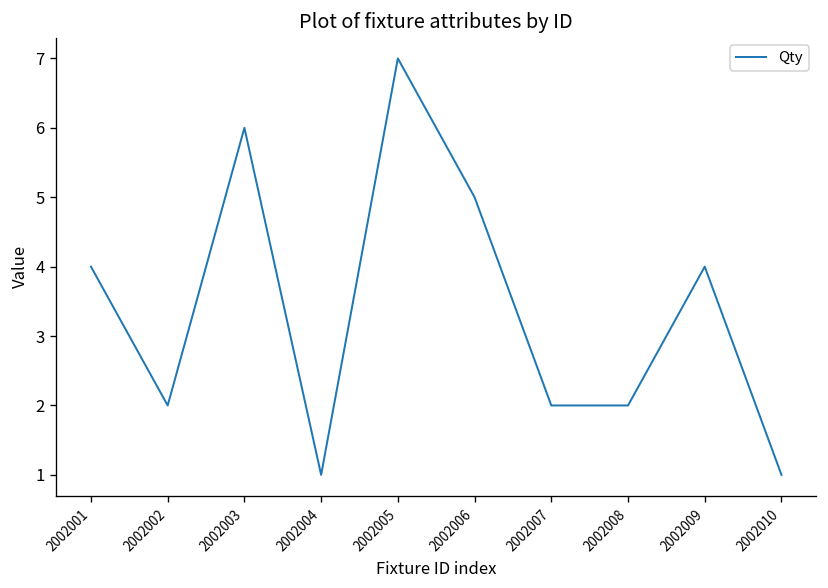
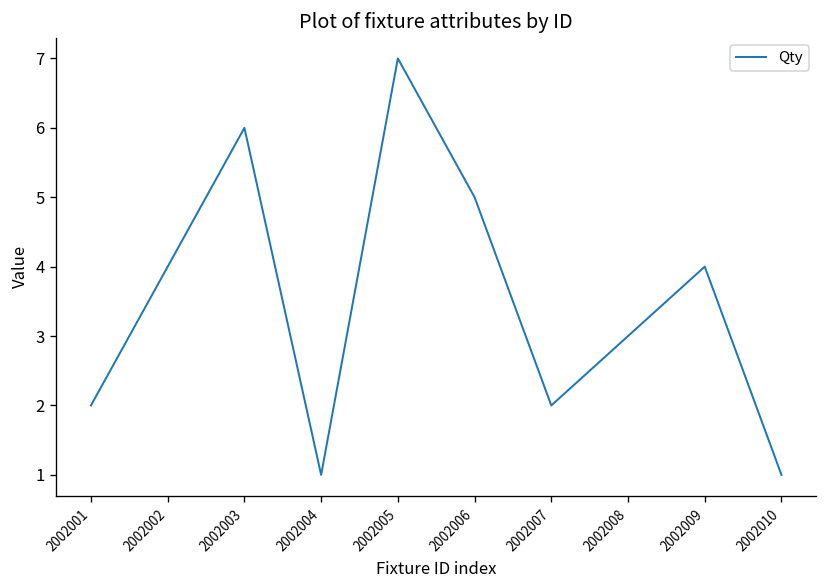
  {
-   "2002001": 4,
-   "2002002": 2,
+   "2002001": 2,
+   "2002002": 4,
    "2002003": 6,
    "2002004": 1,
    "2002005": 7,
    "2002006": 5,
    "2002007": 2,
-   "2002008": 2,
+   "2002008": 3,
    "2002009": 4,
    "2002010": 1
  }
